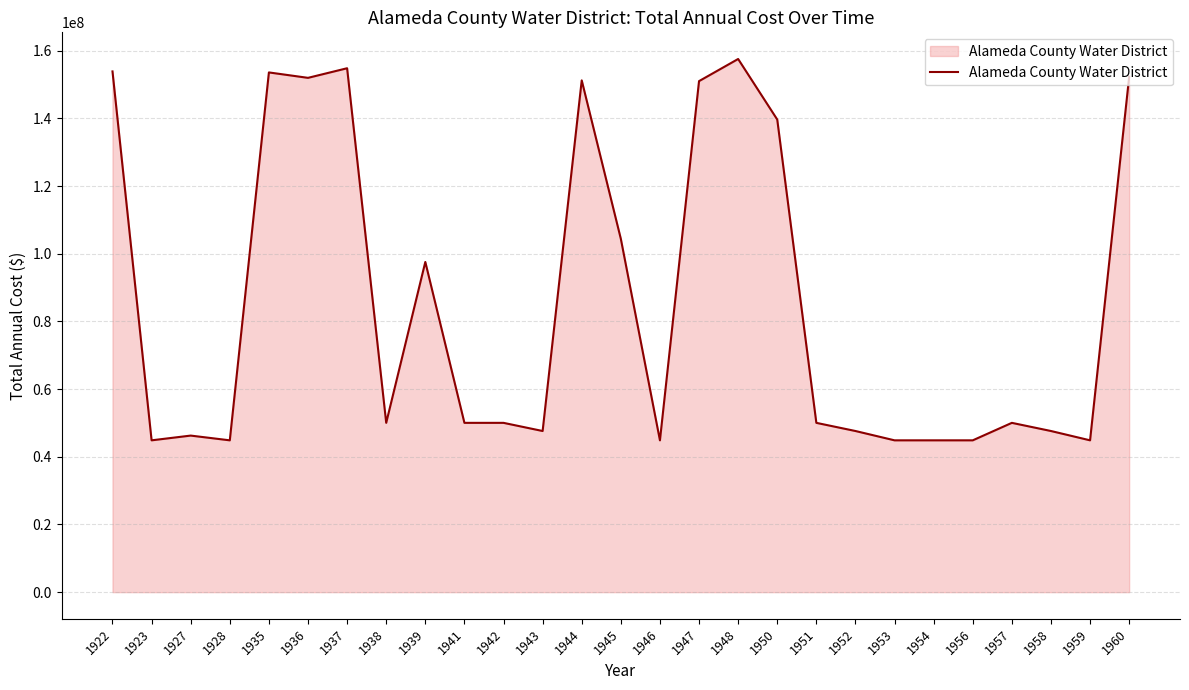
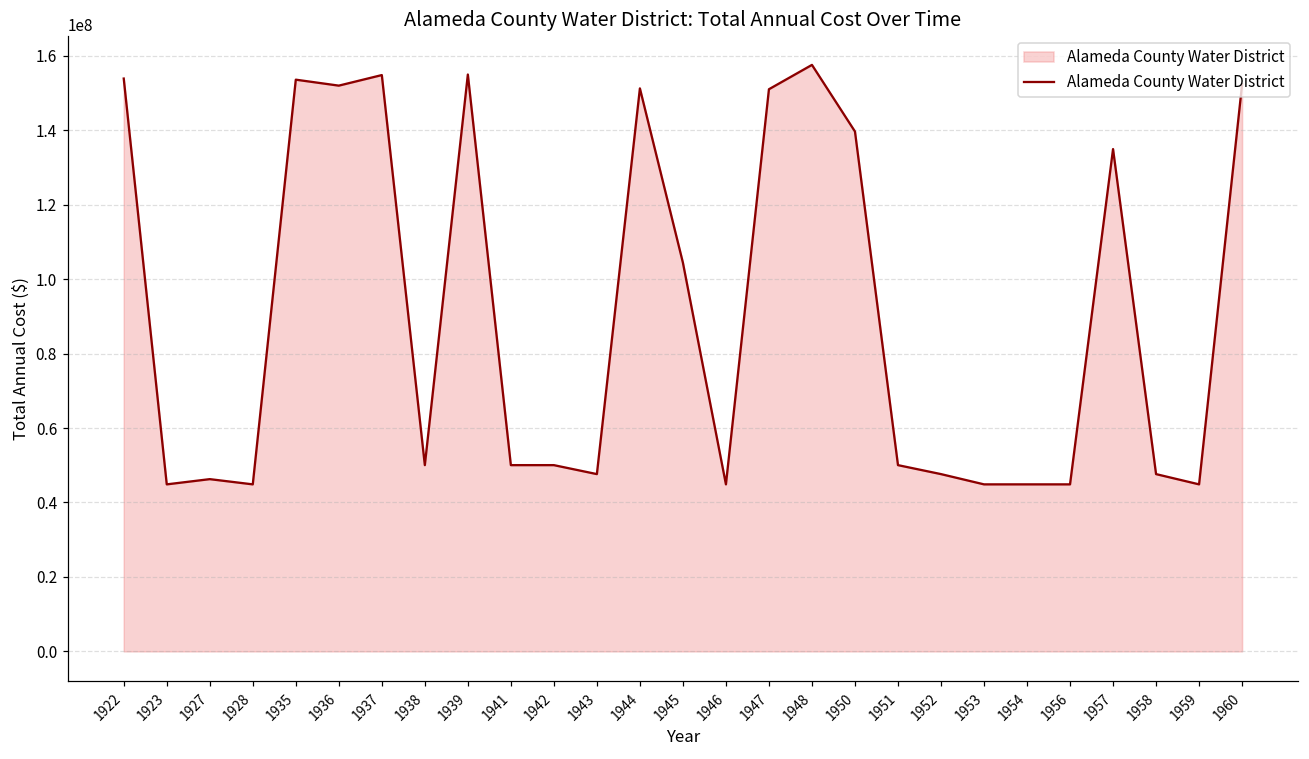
  {
    "1922": 154000000,
    "1923": 45000000,
    "1927": 46000000,
    "1928": 45000000,
    "1935": 154000000,
    "1936": 152000000,
    "1937": 155000000,
    "1938": 50000000,
-   "1939": 98000000,
+   "1939": 155000000,
    "1941": 50000000,
    "1942": 50000000,
    "1943": 48000000,
    "1944": 151000000,
    "1945": 104000000,
    "1946": 45000000,
    "1947": 151000000,
    "1948": 158000000,
    "1950": 140000000,
    "1951": 50000000,
    "1952": 48000000,
    "1953": 45000000,
    "1954": 45000000,
    "1956": 45000000,
-   "1957": 50000000,
+   "1957": 135000000,
    "1958": 48000000,
    "1959": 45000000
  }
